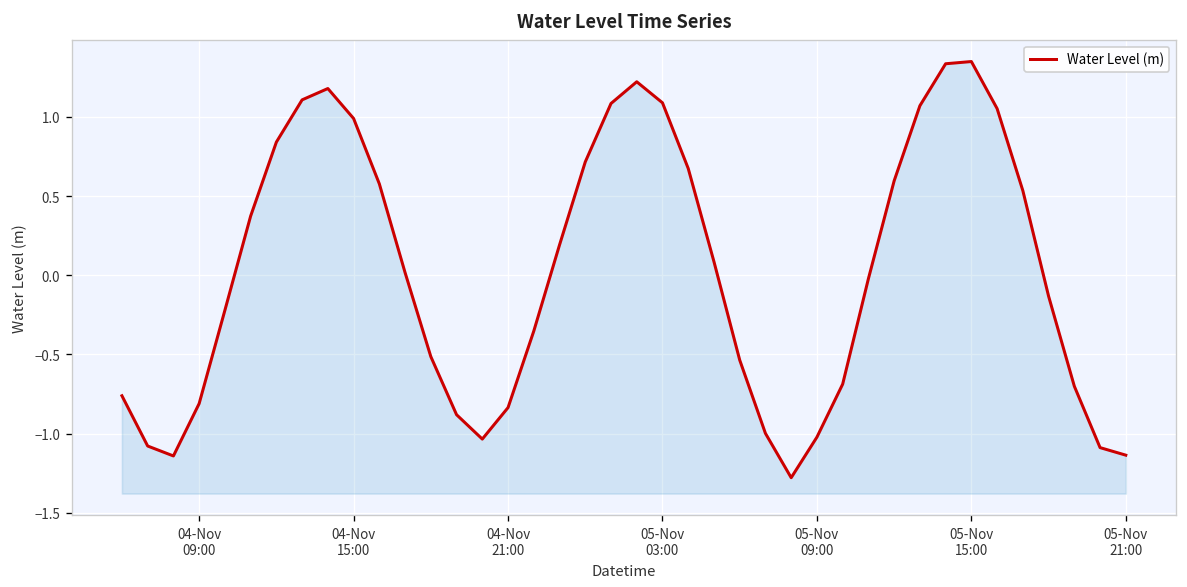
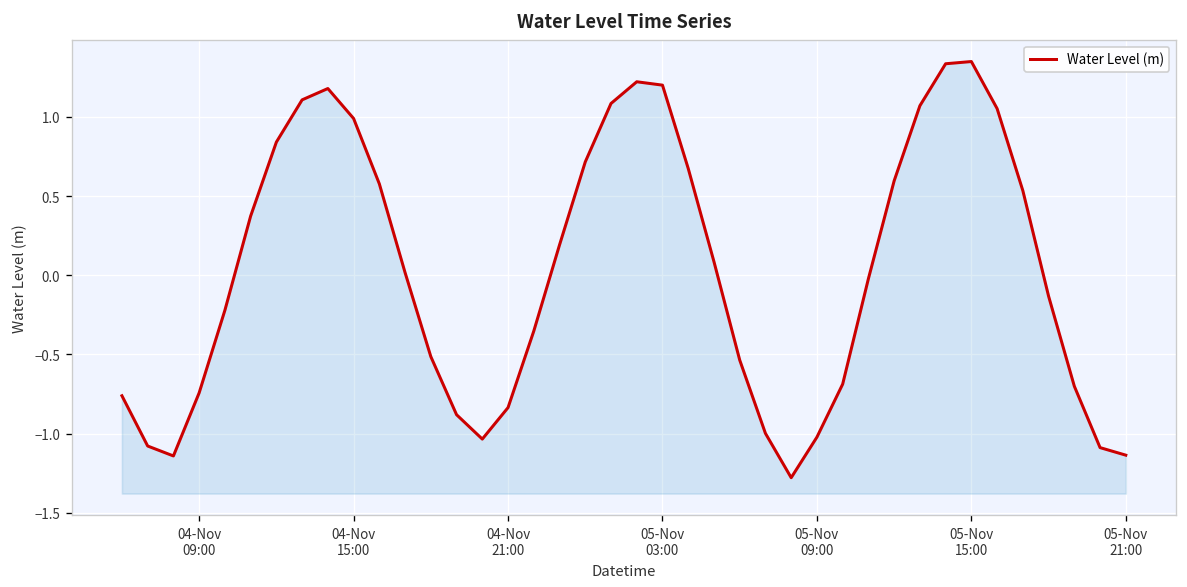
  {
-   "04-Nov 09:00": -0.81,
+   "04-Nov 09:00": -0.74,
    "04-Nov 15:00": 0.99,
    "04-Nov 21:00": -0.84,
-   "05-Nov 03:00": 1.09,
+   "05-Nov 03:00": 1.20,
    "05-Nov 09:00": -1.02,
    "05-Nov 15:00": 1.35,
    "05-Nov 21:00": -1.14
  }
